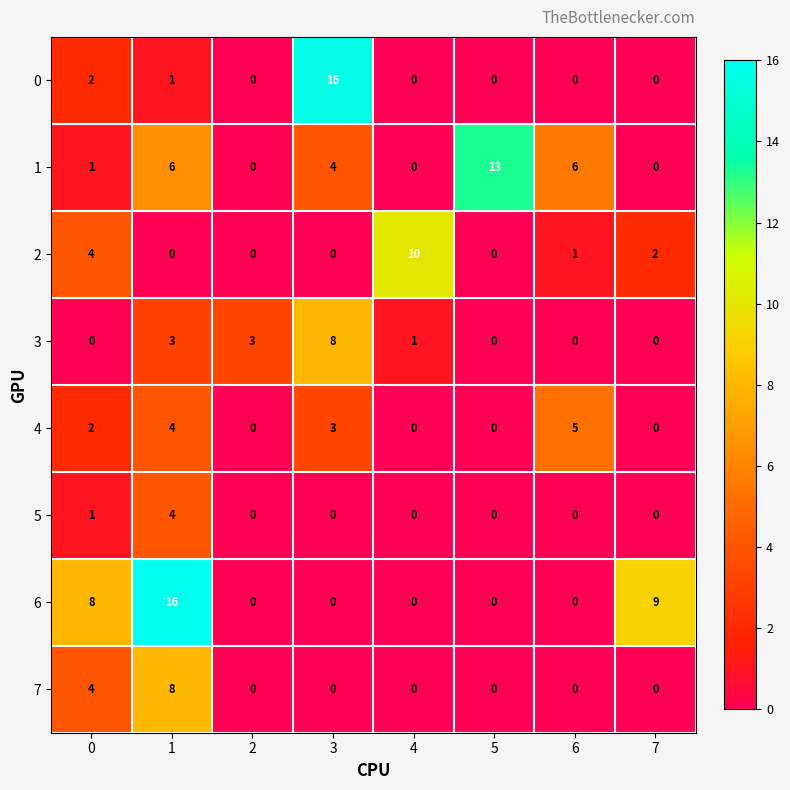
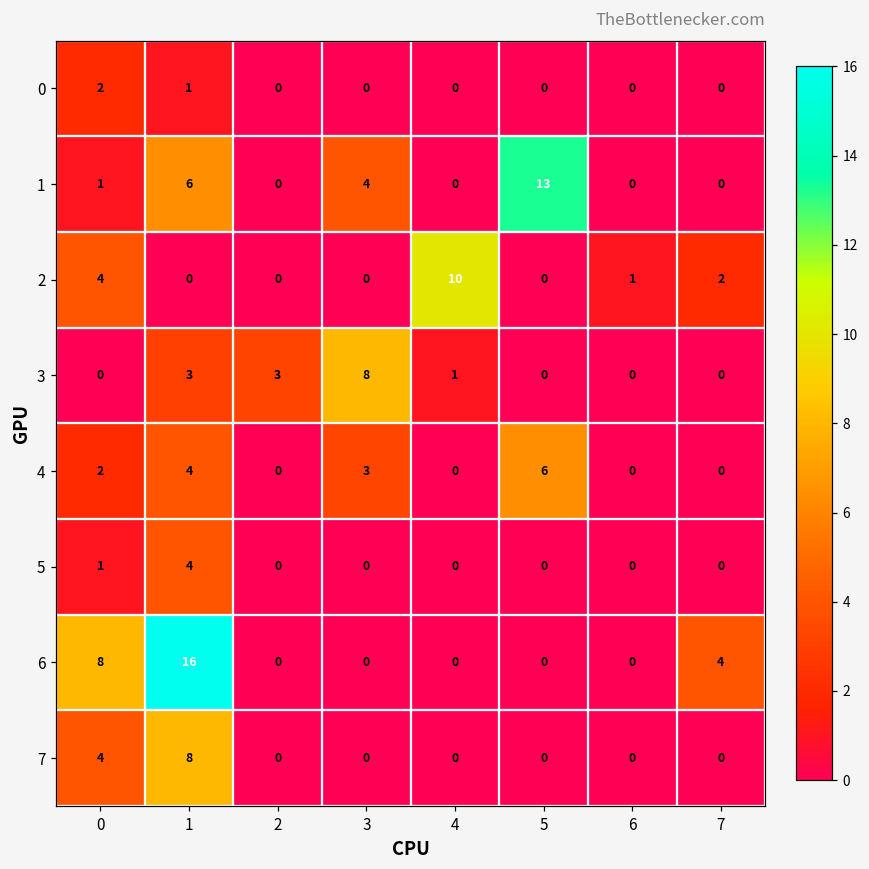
  {
    "0": {
      "0": 2,
      "1": 1,
      "2": 0,
-     "3": 16,
+     "3": 0,
      "4": 0,
      "5": 0,
      "6": 0,
      "7": 0
    },
    "1": {
      "0": 1,
      "1": 6,
      "2": 0,
      "3": 4,
      "4": 0,
      "5": 13,
-     "6": 6,
+     "6": 0,
      "7": 0
    },
    "2": {
      "0": 4,
      "1": 0,
      "2": 0,
      "3": 0,
      "4": 10,
      "5": 0,
      "6": 1,
      "7": 2
    },
    "3": {
      "0": 0,
      "1": 3,
      "2": 3,
      "3": 8,
      "4": 1,
      "5": 0,
      "6": 0,
      "7": 0
    },
    "4": {
      "0": 2,
      "1": 4,
      "2": 0,
      "3": 3,
      "4": 0,
-     "5": 0,
-     "6": 5,
+     "5": 6,
+     "6": 0,
      "7": 0
    },
    "5": {
      "0": 1,
      "1": 4,
      "2": 0,
      "3": 0,
      "4": 0,
      "5": 0,
      "6": 0,
      "7": 0
    },
    "6": {
      "0": 8,
      "1": 16,
      "2": 0,
      "3": 0,
      "4": 0,
      "5": 0,
      "6": 0,
-     "7": 9
+     "7": 4
    },
    "7": {
      "0": 4,
      "1": 8,
      "2": 0,
      "3": 0,
      "4": 0,
      "5": 0,
      "6": 0,
      "7": 0
    }
  }
